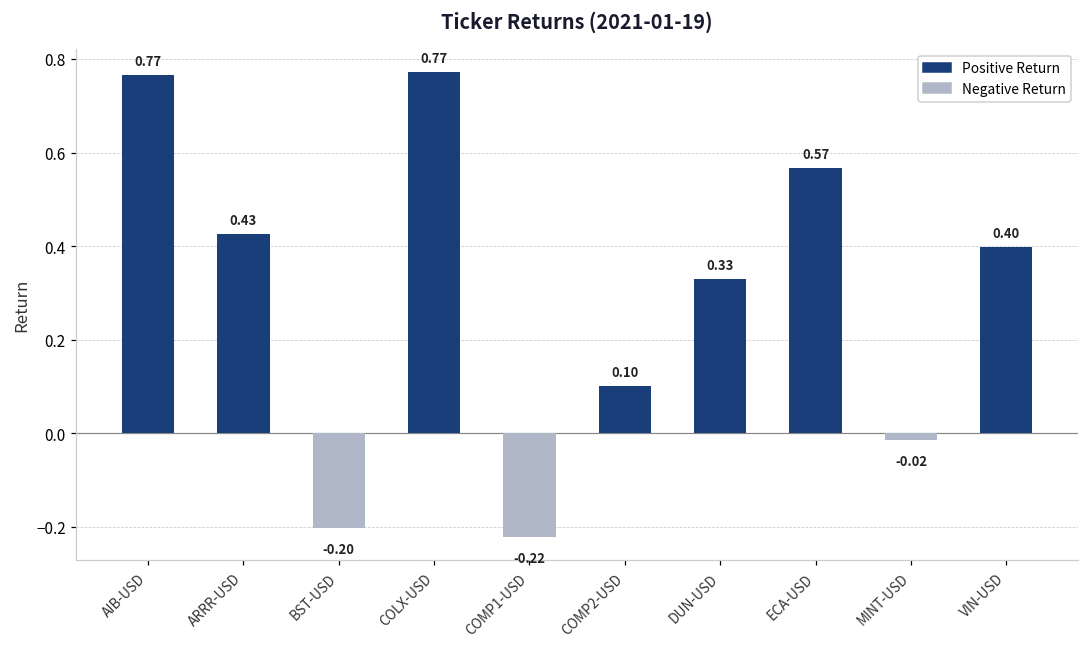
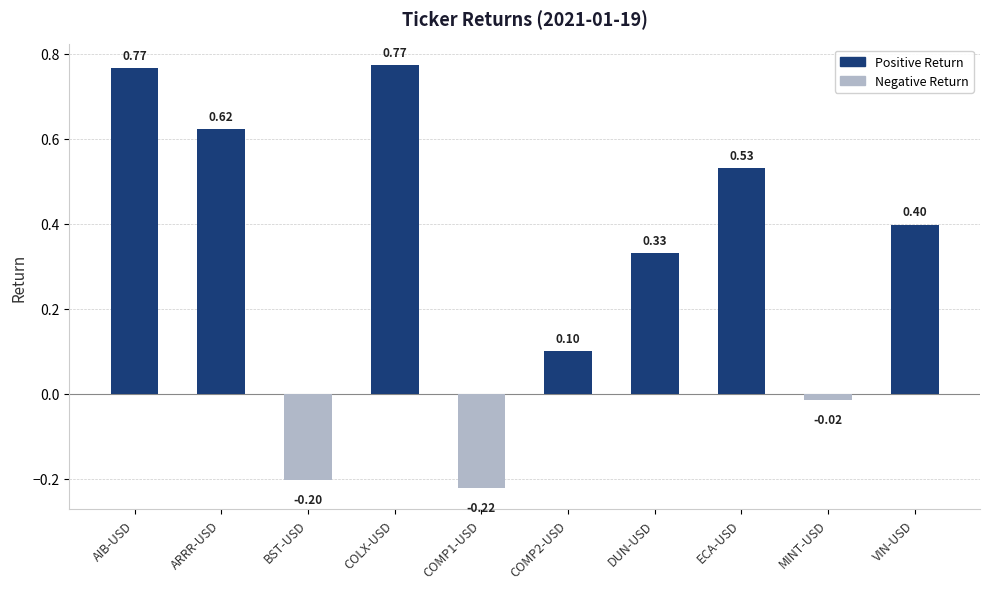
  {
    "AIB-USD": 0.77,
-   "ARRR-USD": 0.43,
+   "ARRR-USD": 0.62,
    "BST-USD": -0.20,
    "COLX-USD": 0.77,
    "COMP1-USD": -0.22,
    "COMP2-USD": 0.10,
    "DUN-USD": 0.33,
-   "ECA-USD": 0.57,
+   "ECA-USD": 0.53,
    "MINT-USD": -0.02,
    "VIN-USD": 0.40
  }
